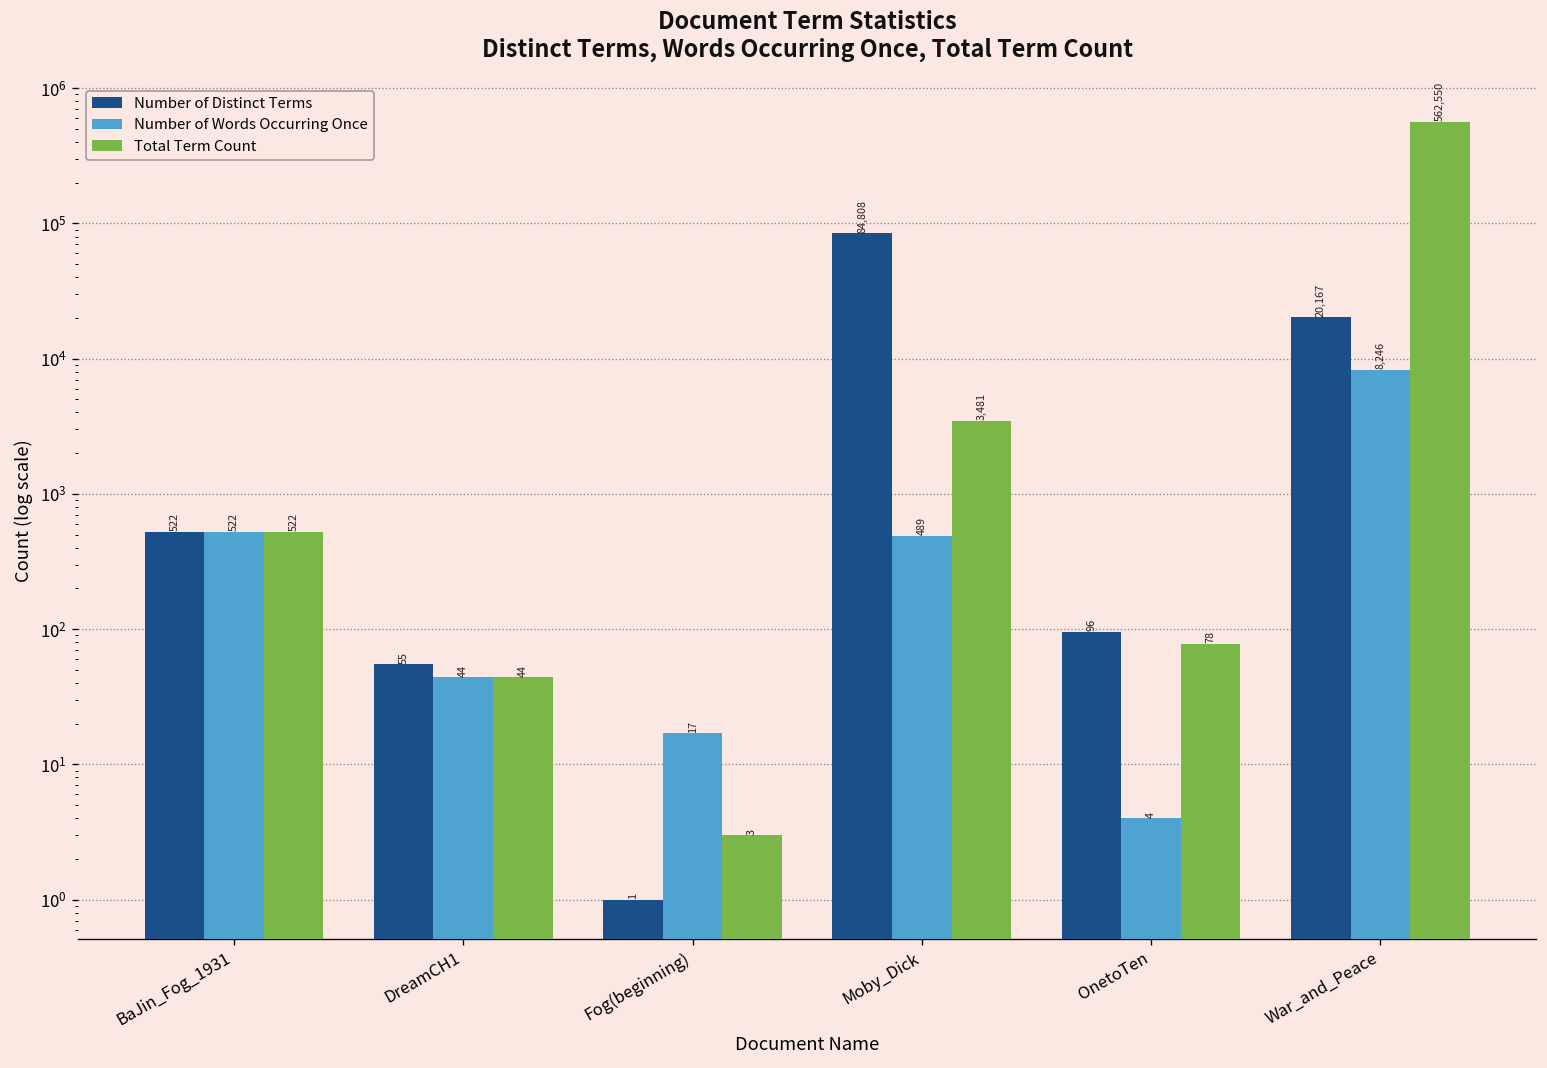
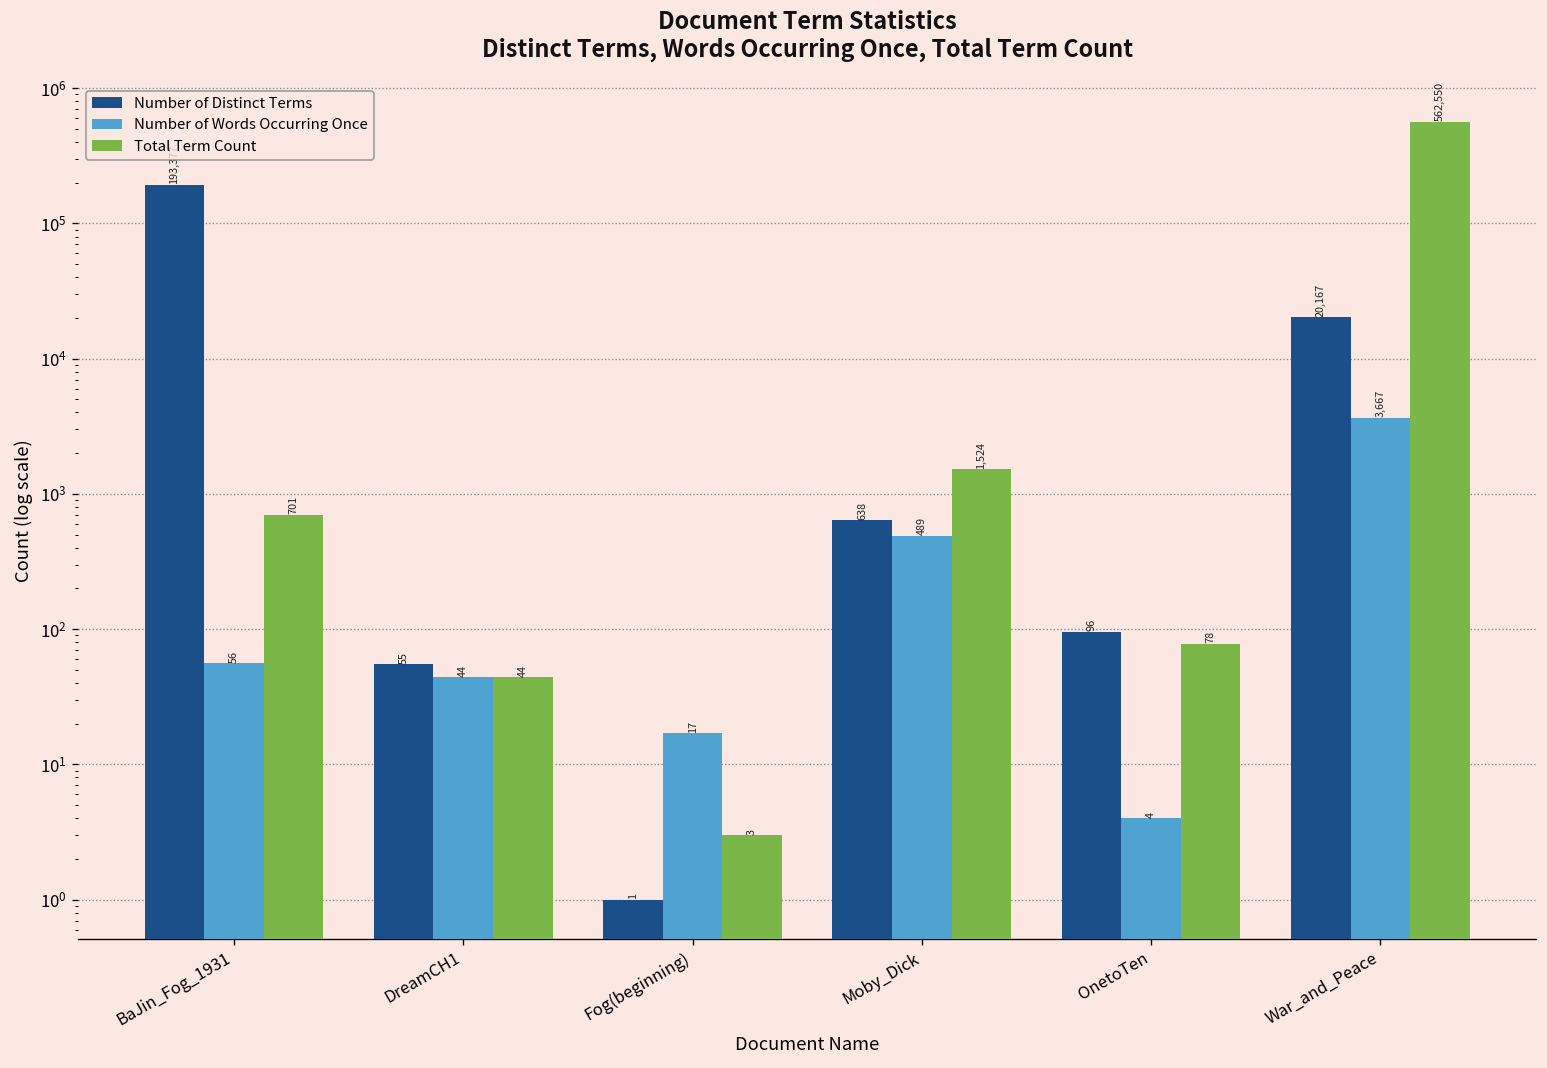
  {
    "Number of Distinct Terms": {
-     "BaJin_Fog_1931": "500",
+     "BaJin_Fog_1931": "190000",
      "DreamCH1": "55",
      "Fog(beginning)": "1",
-     "Moby_Dick": "84,808",
+     "Moby_Dick": "638",
      "OnetoTen": "96",
      "War_and_Peace": "20,167"
    },
    "Number of Words Occurring Once": {
-     "BaJin_Fog_1931": "522",
+     "BaJin_Fog_1931": "56",
      "DreamCH1": "44",
      "Fog(beginning)": "17",
      "Moby_Dick": "489",
      "OnetoTen": "4",
-     "War_and_Peace": "8,246"
+     "War_and_Peace": "3,667"
    },
    "Total Term Count": {
-     "BaJin_Fog_1931": "522",
+     "BaJin_Fog_1931": "701",
      "DreamCH1": "44",
      "Fog(beginning)": "3",
-     "Moby_Dick": "3,481",
+     "Moby_Dick": "1,524",
      "OnetoTen": "78",
      "War_and_Peace": "562,550"
    }
  }
